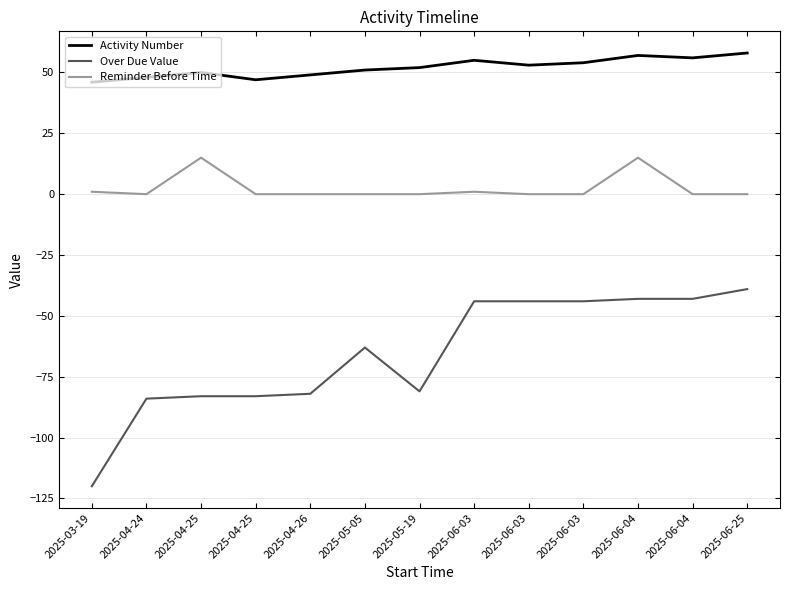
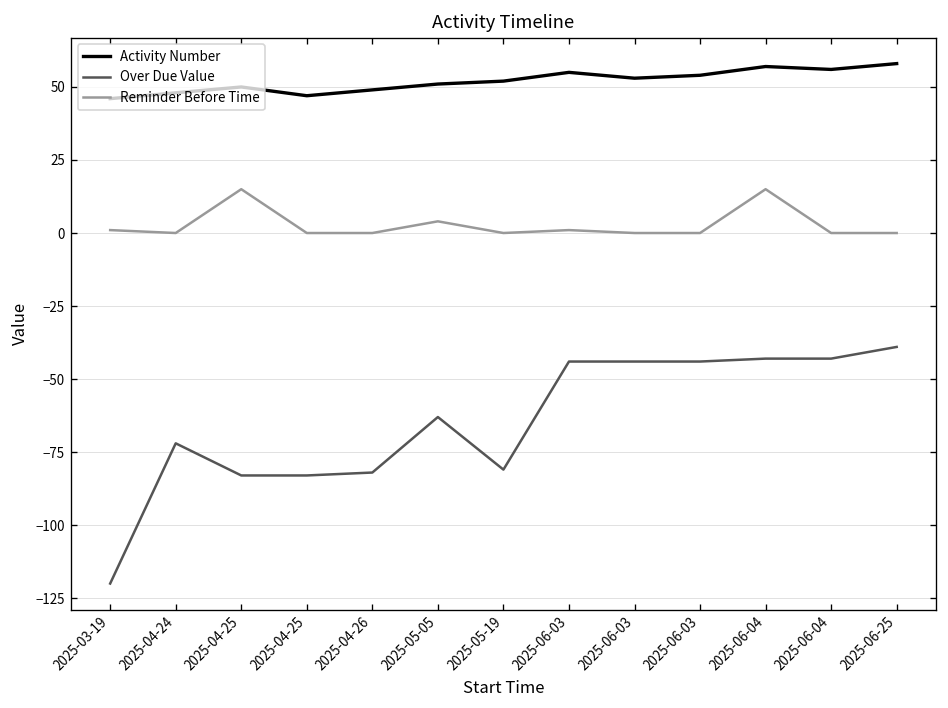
  {
    "Activity Number": {
      "2025-04-26": 49,
      "2025-05-05": 51,
      "2025-05-19": 52,
      "2025-06-25": 58
    },
    "Over Due Value": {
      "2025-03-19": -120,
-     "2025-04-24": -84,
+     "2025-04-24": -72,
      "2025-04-26": -82,
      "2025-05-05": -63,
      "2025-05-19": -81,
      "2025-06-25": -39
    },
    "Reminder Before Time": {
      "2025-03-19": 1,
      "2025-04-24": 0,
      "2025-04-26": 0,
-     "2025-05-05": 0,
+     "2025-05-05": 4,
      "2025-05-19": 0,
      "2025-06-25": 0
    }
  }
